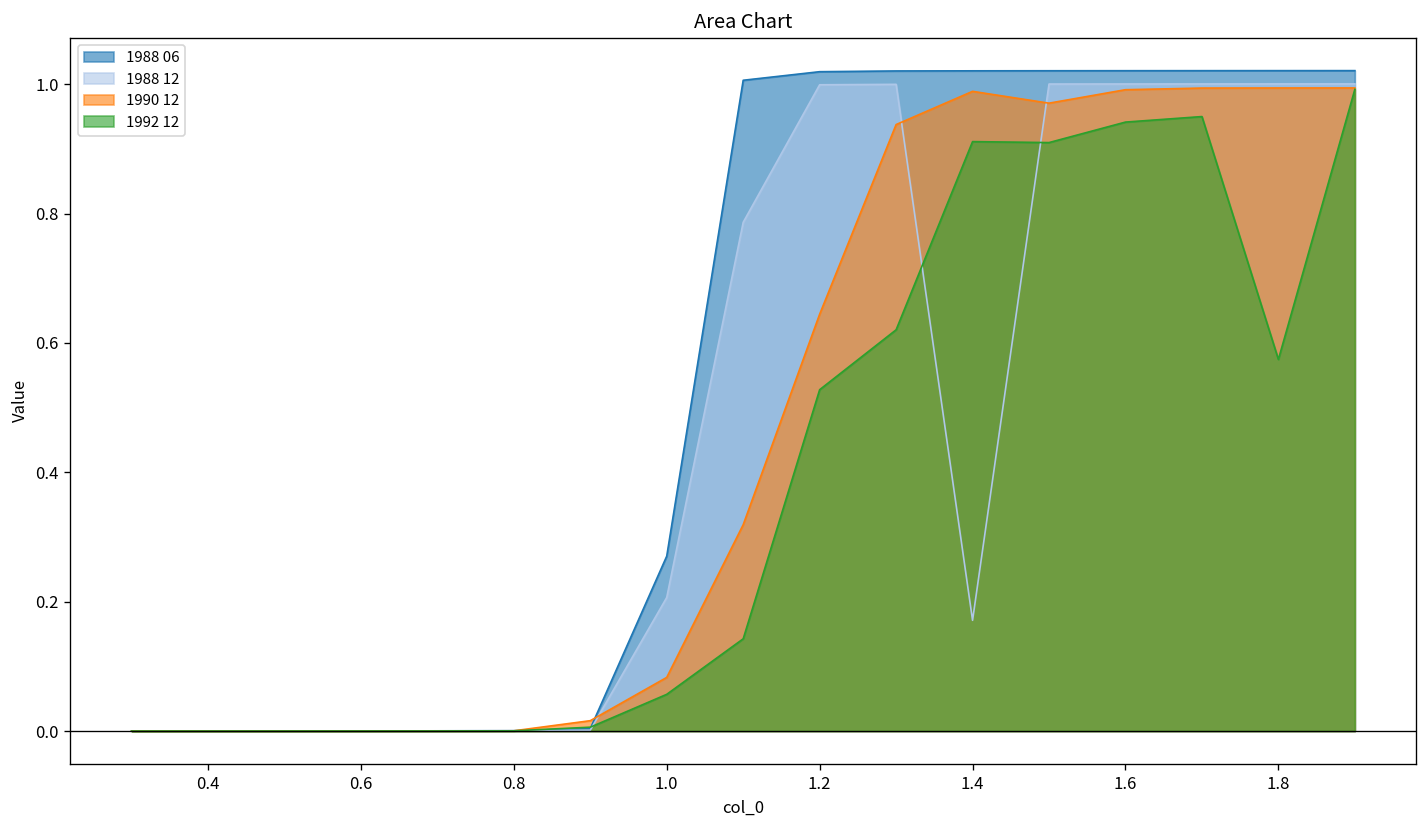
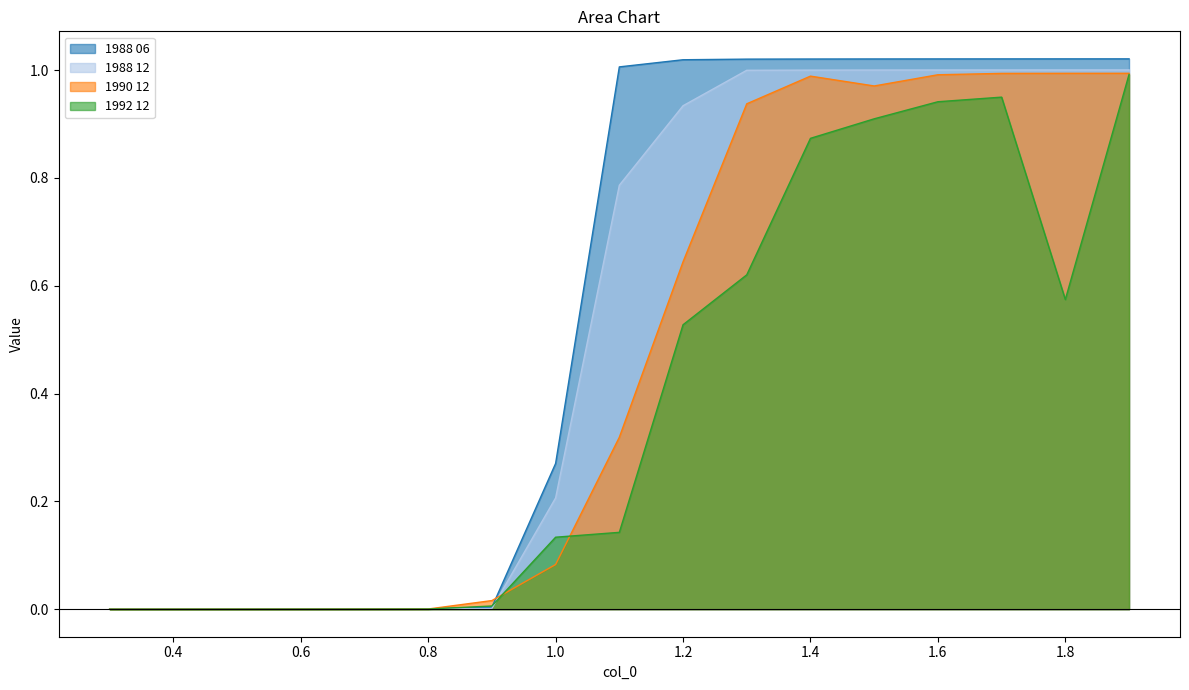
  {
    "1988 06": {
      "1.0": 0.27,
      "1.2": 1.02,
      "1.4": 1.02,
      "1.6": 1.02,
      "1.8": 1.02
    },
    "1988 12": {
      "1.0": 0.21,
-     "1.2": 1.00,
-     "1.4": 0.17,
+     "1.2": 0.93,
+     "1.4": 1.00,
      "1.6": 1.00,
      "1.8": 1.00
    },
    "1990 12": {
      "1.0": 0.08,
      "1.2": 0.64,
      "1.4": 0.99,
      "1.6": 0.99,
      "1.8": 0.99
    },
    "1992 12": {
-     "1.0": 0.06,
+     "1.0": 0.13,
      "1.2": 0.53,
-     "1.4": 0.91,
+     "1.4": 0.87,
      "1.6": 0.94,
      "1.8": 0.57
    }
  }
